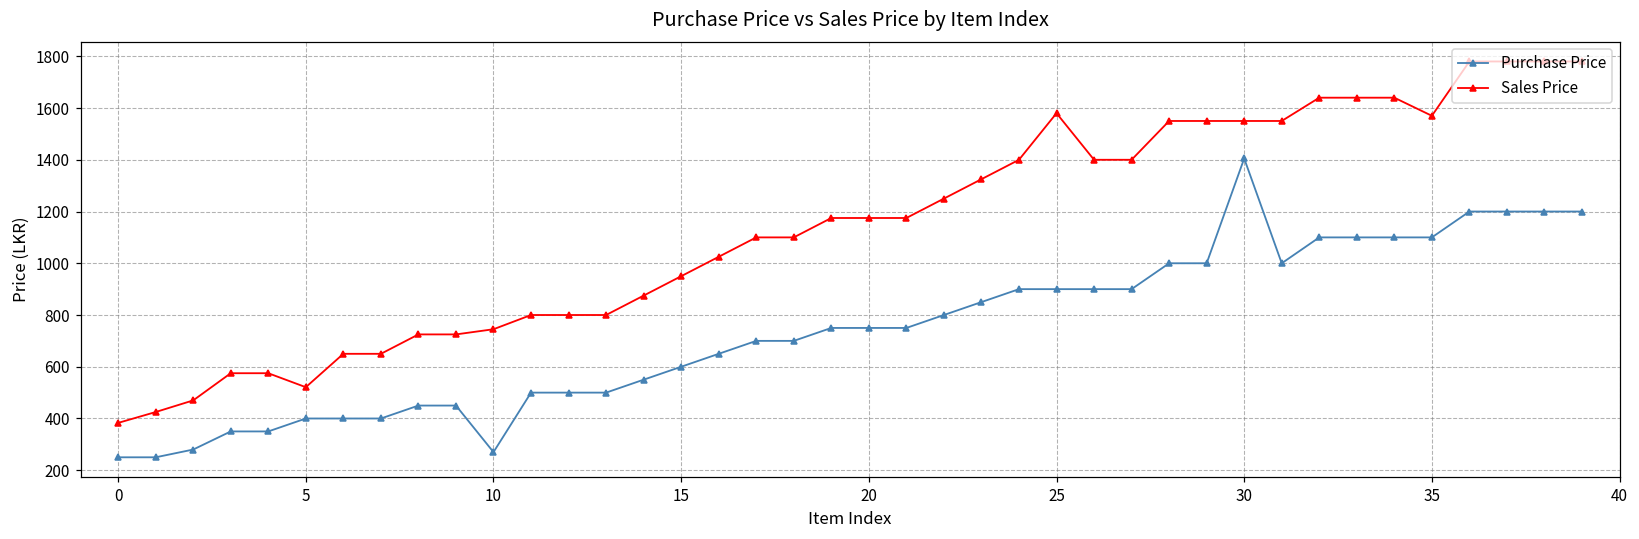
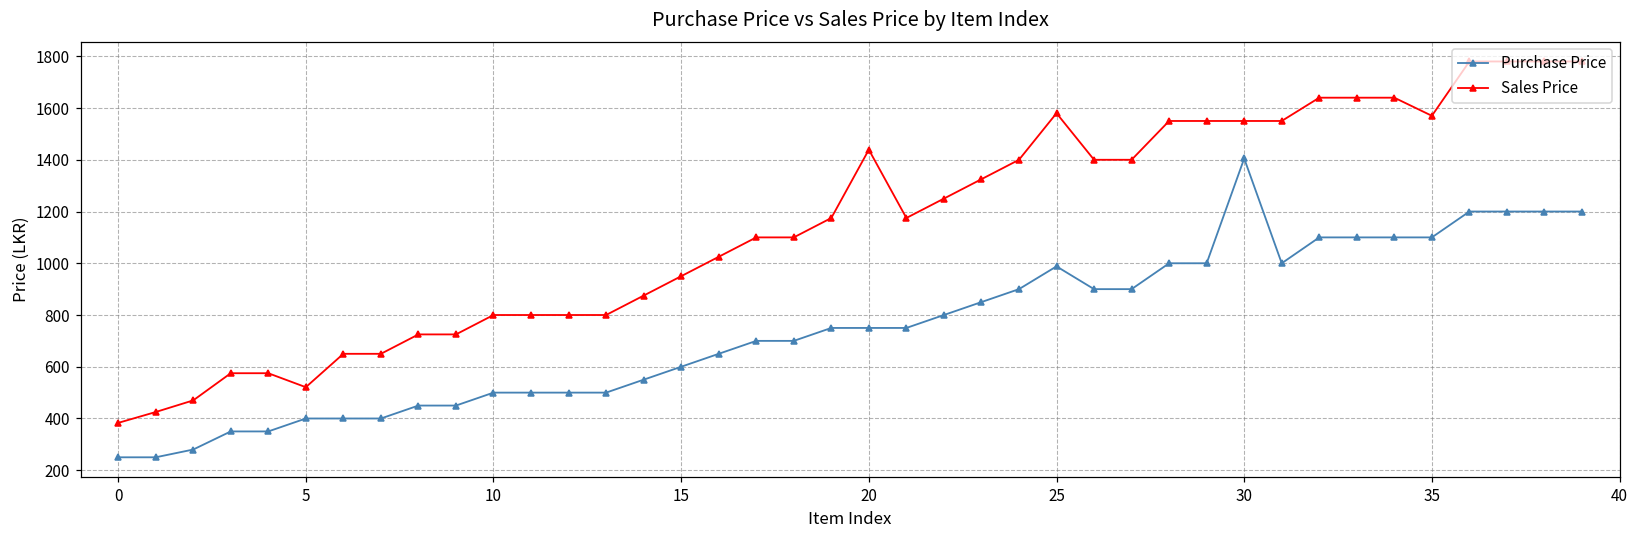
  {
    "Purchase Price": {
      "0": 250,
      "5": 400,
-     "10": 270,
+     "10": 500,
      "15": 600,
      "20": 750,
-     "25": 900,
+     "25": 990,
      "30": 1410,
      "35": 1100
    },
    "Sales Price": {
      "0": 380,
      "5": 520,
-     "10": 750,
+     "10": 800,
      "15": 950,
-     "20": 1180,
+     "20": 1440,
      "25": 1580,
      "30": 1550,
      "35": 1570
    }
  }
